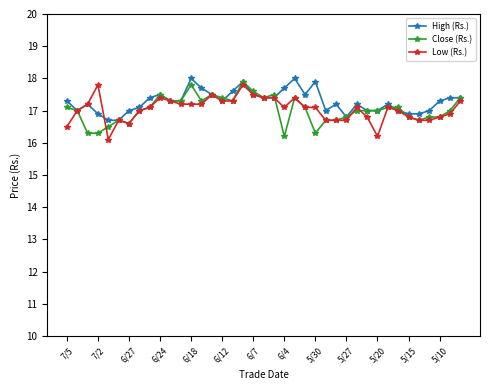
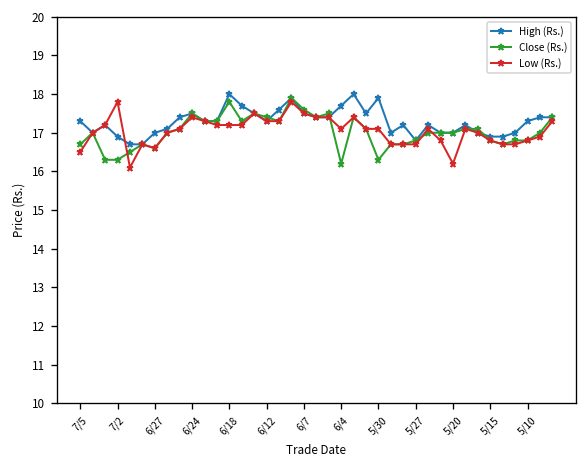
  {
    "High (Rs.)": {
      "7/5": 17.3,
      "7/2": 16.9,
      "6/27": 17.0,
      "6/18": 18.0,
      "6/4": 17.7,
      "5/30": 17.9,
      "5/15": 16.9,
      "5/10": 17.3
    },
    "Close (Rs.)": {
-     "7/5": 17.1,
+     "7/5": 16.7,
      "7/2": 16.3,
      "6/18": 17.8,
      "6/12": 17.4,
      "6/7": 17.6,
      "6/4": 16.2,
      "5/30": 16.3
    },
    "Low (Rs.)": {
      "7/5": 16.5,
      "7/2": 17.8,
      "6/24": 17.4,
      "6/18": 17.2,
      "6/4": 17.1,
      "5/30": 17.1,
      "5/27": 16.7,
      "5/20": 16.2
    }
  }
